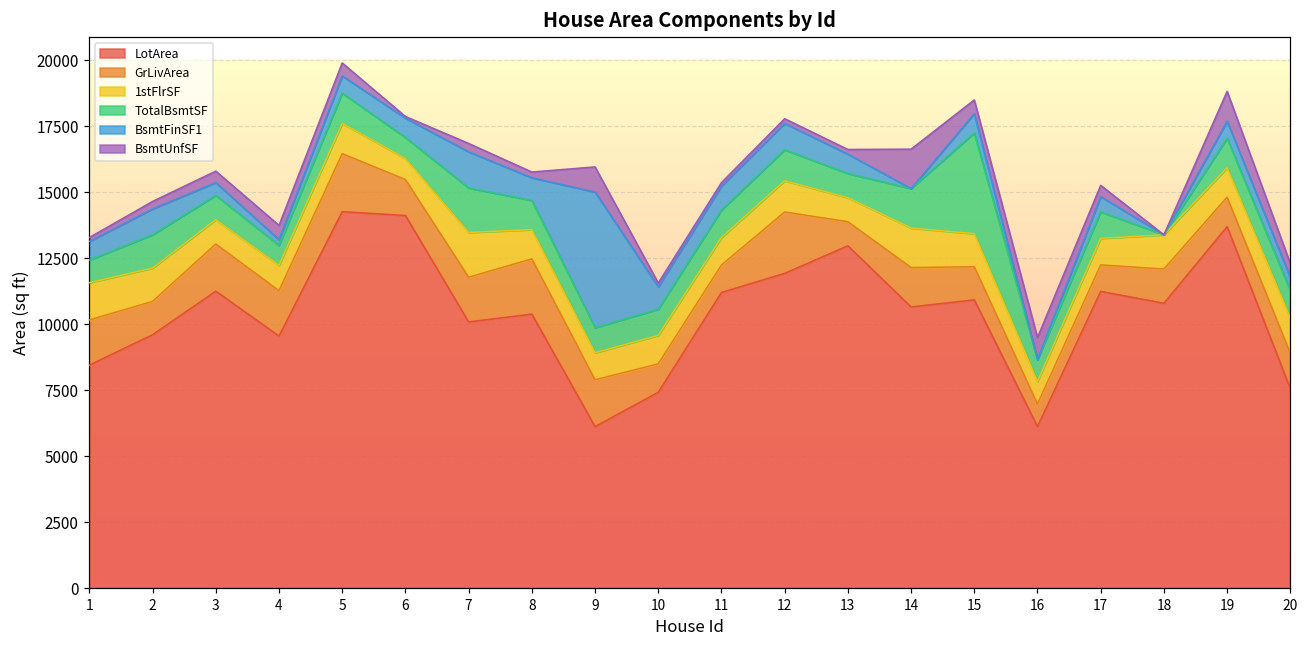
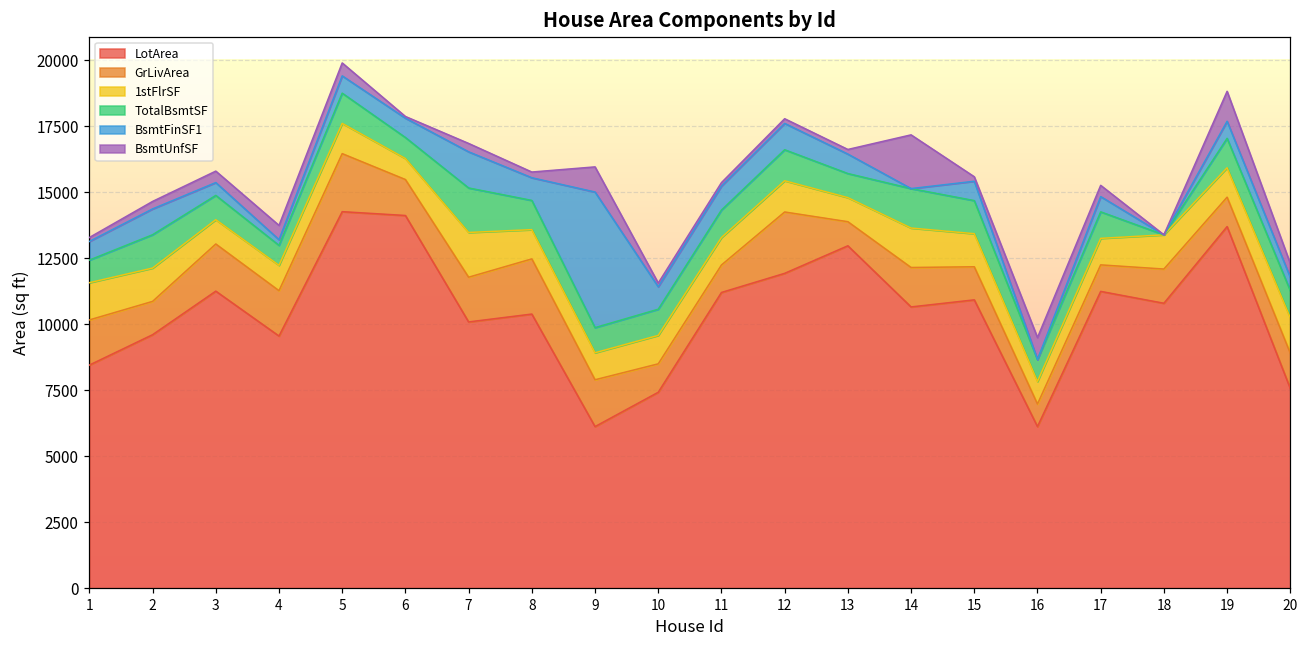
  {
    "1stFlrSF": {
      "1": 1400,
      "2": 1300,
      "3": 900,
      "4": 1000,
      "5": 1100,
      "6": 800,
      "7": 1700,
      "8": 1100,
      "9": 1000,
      "10": 1100,
      "11": 1000,
      "12": 1200,
      "13": 900,
      "14": 1500,
      "15": 1300,
      "16": 900,
      "17": 1000,
      "19": 1100,
      "20": 1300
    },
    "TotalBsmtSF": {
      "1": 900,
      "2": 1300,
      "3": 900,
      "4": 800,
      "5": 1100,
      "6": 800,
      "7": 1700,
      "8": 1100,
      "9": 1000,
      "10": 1000,
      "11": 1000,
      "12": 1200,
      "13": 900,
-     "15": 3800,
+     "15": 1300,
      "17": 1000,
      "19": 1100,
      "20": 1000
    },
    "BsmtFinSF1": {
      "1": 700,
      "2": 1000,
      "3": 500,
      "4": 200,
      "5": 700,
      "7": 1400,
      "8": 900,
      "9": 5100,
      "10": 900,
      "11": 900,
      "12": 1000,
      "13": 700,
      "15": 700,
      "17": 600,
      "19": 600,
      "20": 500
    },
    "BsmtUnfSF": {
      "1": 200,
      "2": 300,
      "3": 400,
      "4": 500,
      "5": 500,
      "7": 300,
      "8": 200,
      "9": 1000,
      "10": 100,
      "11": 100,
      "12": 200,
      "13": 200,
-     "14": 1500,
-     "15": 500,
+     "14": 2000,
+     "15": 200,
      "16": 800,
      "17": 400,
      "19": 1100,
      "20": 500
    }
  }
